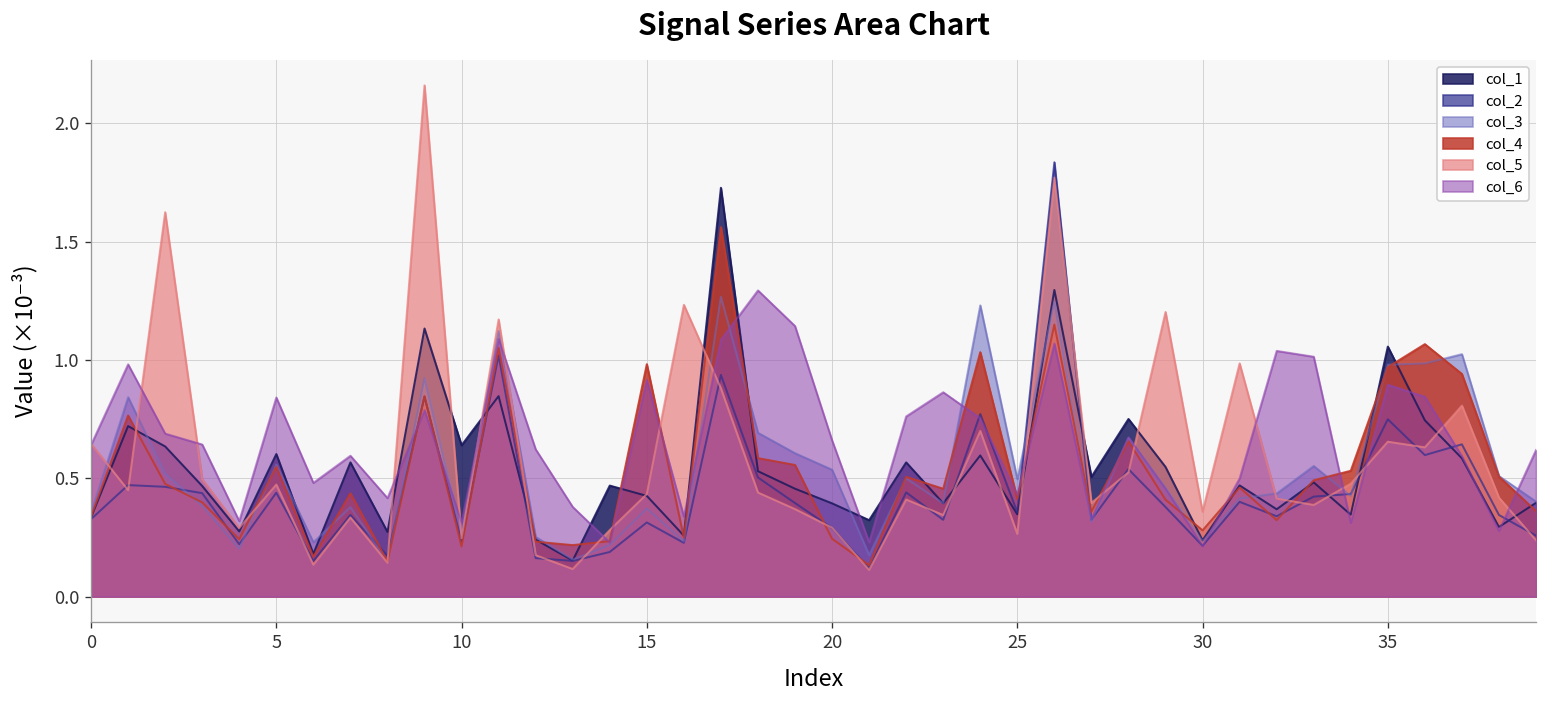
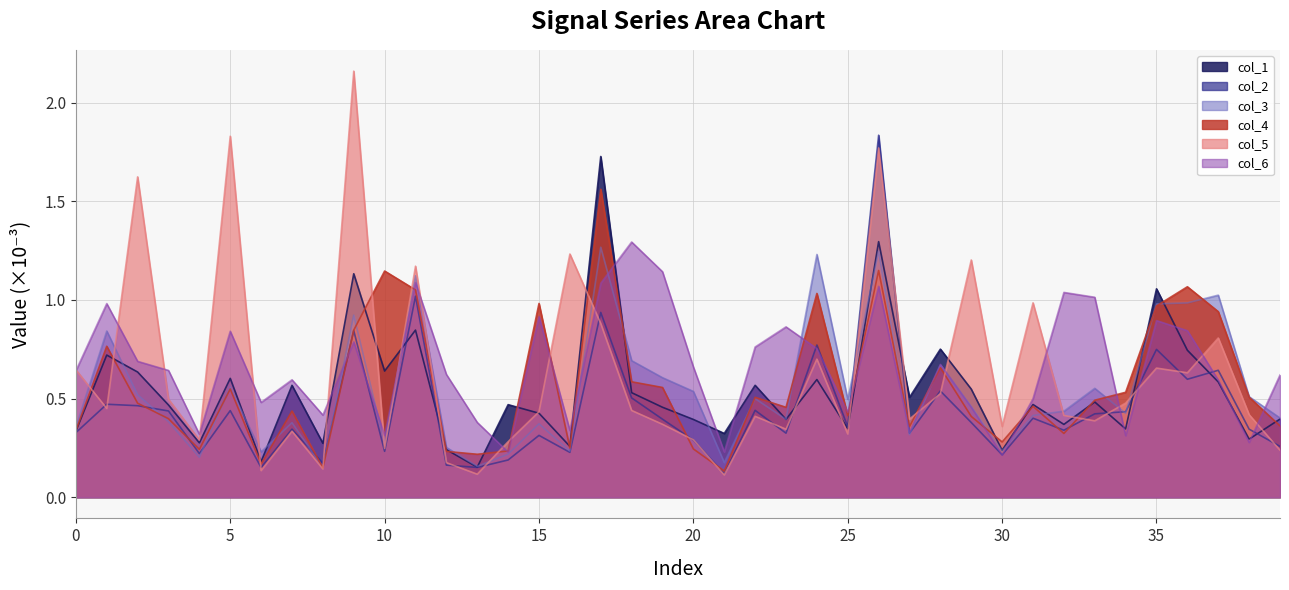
  {
    "col_4": {
-     "10": 0.21,
+     "10": 1.15,
      "15": 0.98,
      "20": 0.24,
      "25": 0.41,
      "30": 0.28
    },
    "col_5": {
-     "5": 0.47,
+     "5": 1.83,
      "10": 0.25,
-     "25": 0.26,
+     "25": 0.32,
      "30": 0.36,
      "35": 0.65
    }
  }
